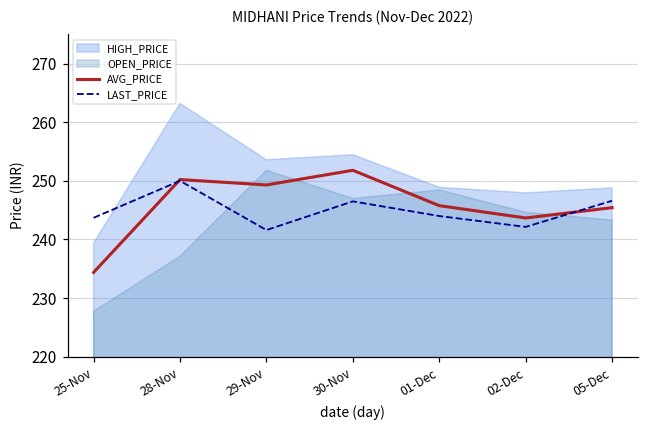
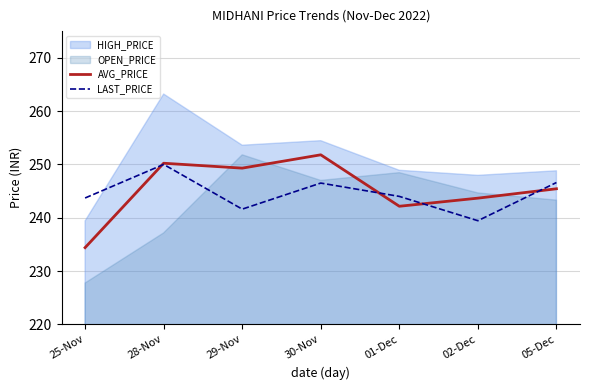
  {
    "AVG_PRICE": {
      "25-Nov": 234,
      "29-Nov": 249,
      "30-Nov": 252,
-     "01-Dec": 246,
+     "01-Dec": 242,
      "02-Dec": 244,
      "05-Dec": 245
    },
    "LAST_PRICE": {
      "25-Nov": 244,
      "29-Nov": 242,
      "30-Nov": 247,
      "01-Dec": 244,
-     "02-Dec": 242,
+     "02-Dec": 239,
      "05-Dec": 247
    }
  }
